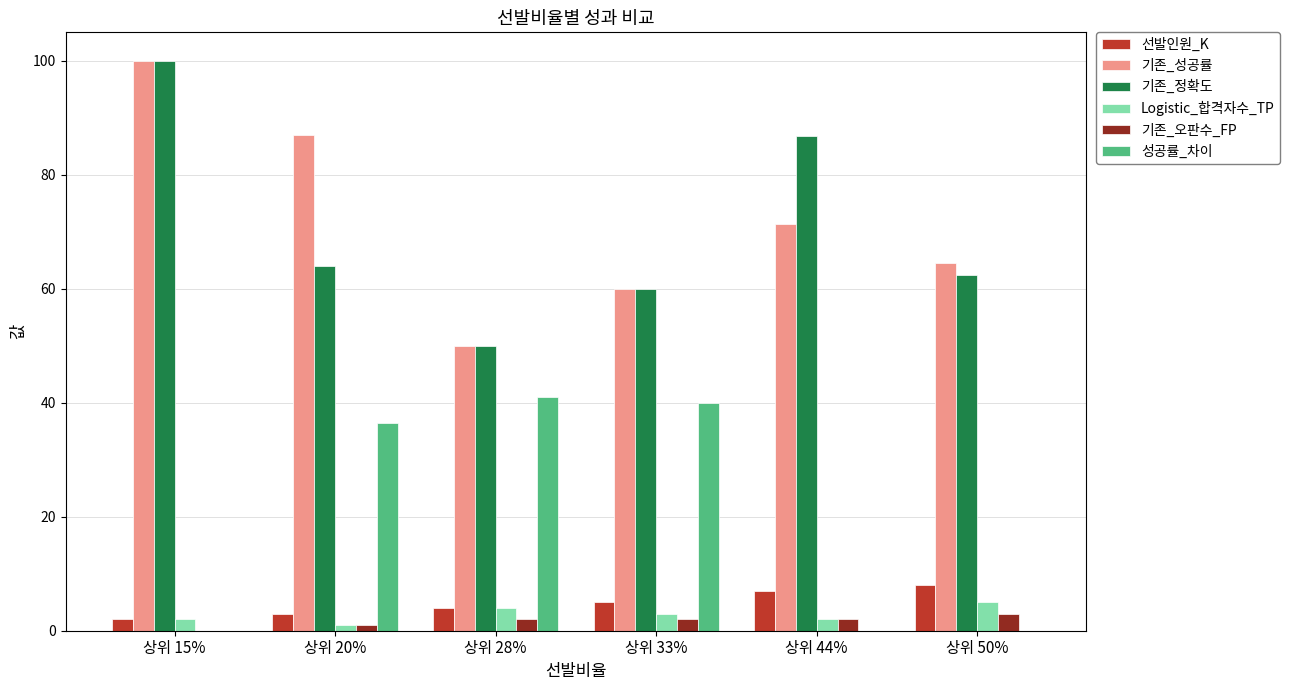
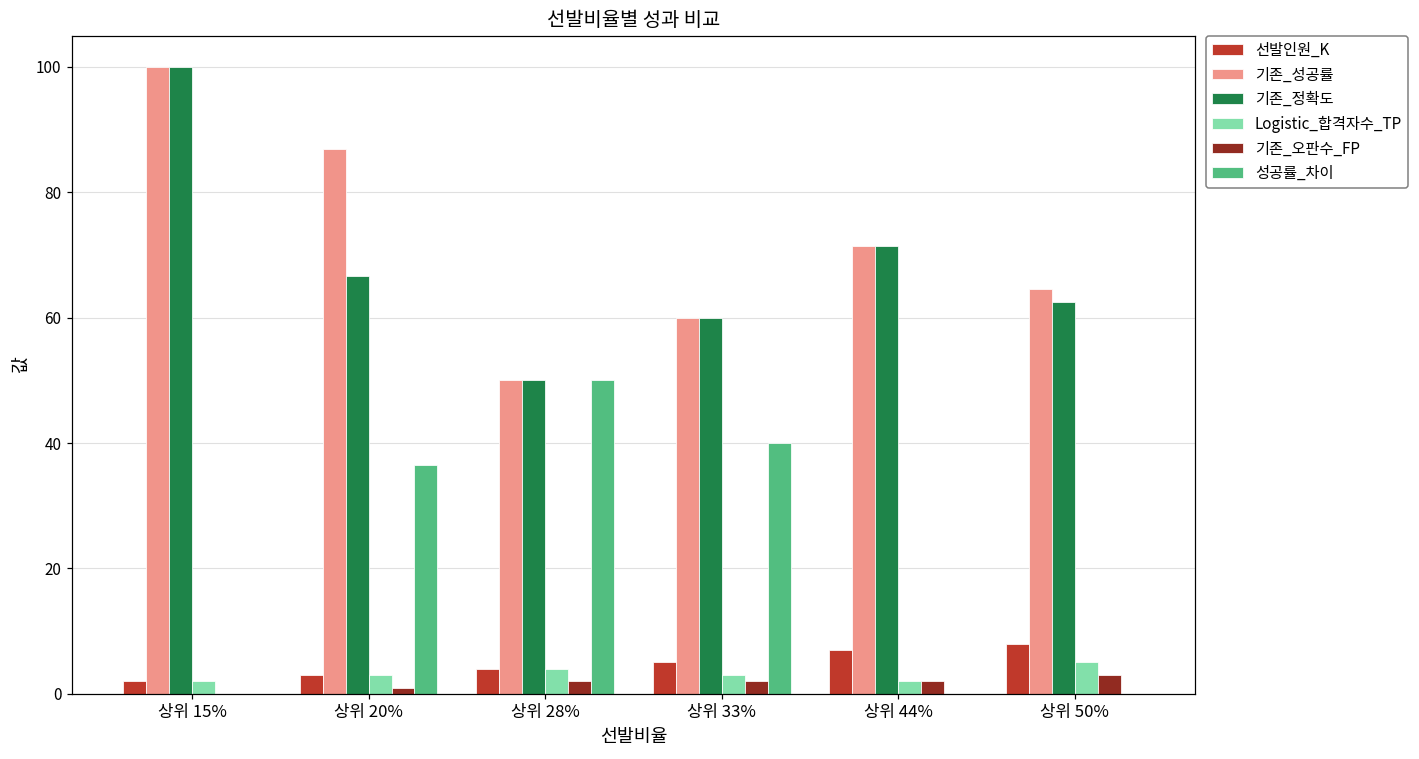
  {
    "기존_성공률": {
      "상위 15%": 100,
      "상위 20%": 87,
      "상위 28%": 50,
      "상위 33%": 60,
      "상위 44%": 71,
      "상위 50%": 65
    },
    "기존_정확도": {
      "상위 15%": 100,
-     "상위 20%": 64,
+     "상위 20%": 67,
      "상위 28%": 50,
      "상위 33%": 60,
-     "상위 44%": 87,
+     "상위 44%": 71,
      "상위 50%": 63
    },
    "Logistic_합격자수_TP": {
      "상위 15%": 2,
-     "상위 20%": 1,
+     "상위 20%": 3,
      "상위 28%": 4,
      "상위 33%": 3,
      "상위 44%": 2,
      "상위 50%": 5
    },
    "성공률_차이": {
      "상위 15%": 0,
      "상위 20%": 36,
-     "상위 28%": 41,
+     "상위 28%": 50,
      "상위 33%": 40,
      "상위 44%": 0,
      "상위 50%": 0
    }
  }
